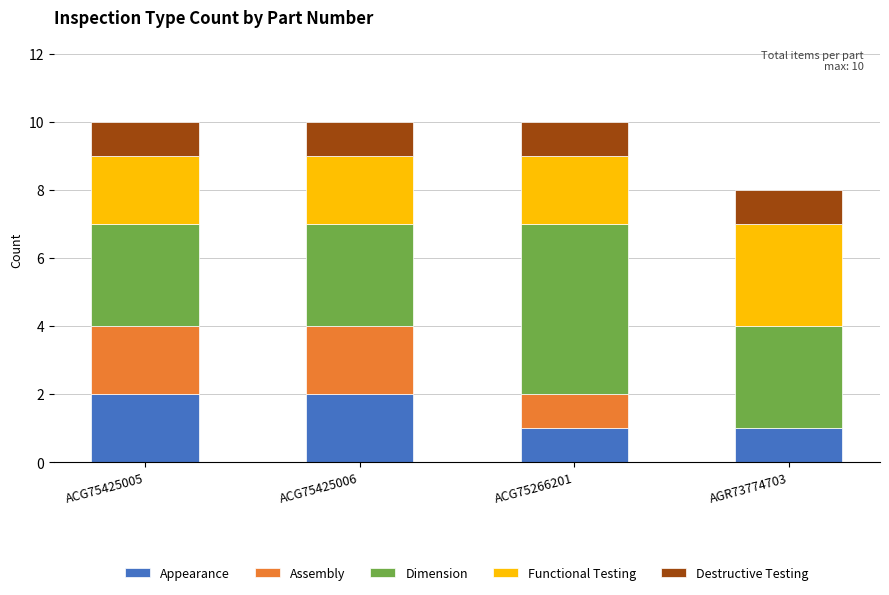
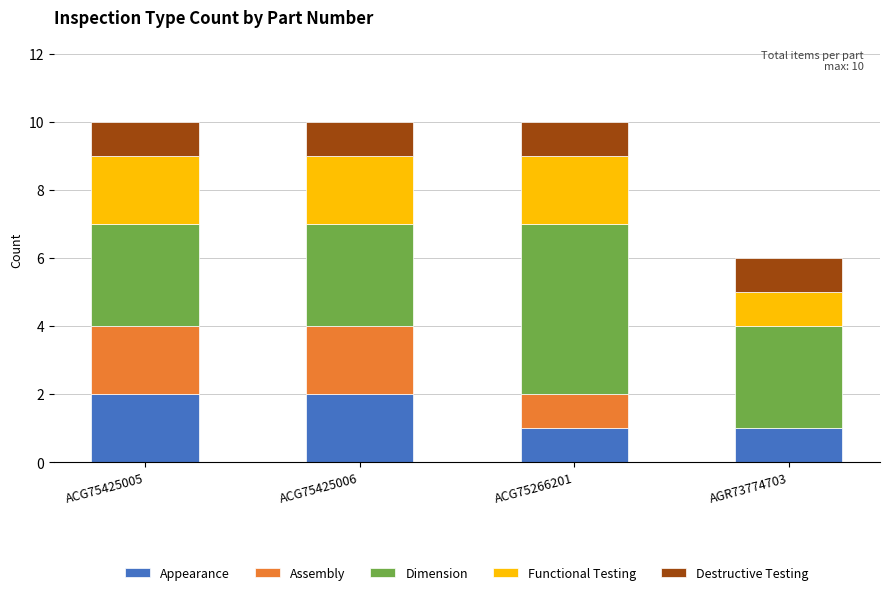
  {
    "Appearance": {
      "ACG75425005": 2,
      "ACG75425006": 2,
      "ACG75266201": 1,
      "AGR73774703": 1
    },
    "Assembly": {
      "ACG75425005": 2,
      "ACG75425006": 2,
      "ACG75266201": 1,
      "AGR73774703": 0
    },
    "Dimension": {
      "ACG75425005": 3,
      "ACG75425006": 3,
      "ACG75266201": 5,
      "AGR73774703": 3
    },
    "Functional Testing": {
      "ACG75425005": 2,
      "ACG75425006": 2,
      "ACG75266201": 2,
-     "AGR73774703": 3
+     "AGR73774703": 1
    },
    "Destructive Testing": {
      "ACG75425005": 1,
      "ACG75425006": 1,
      "ACG75266201": 1,
      "AGR73774703": 1
    }
  }
